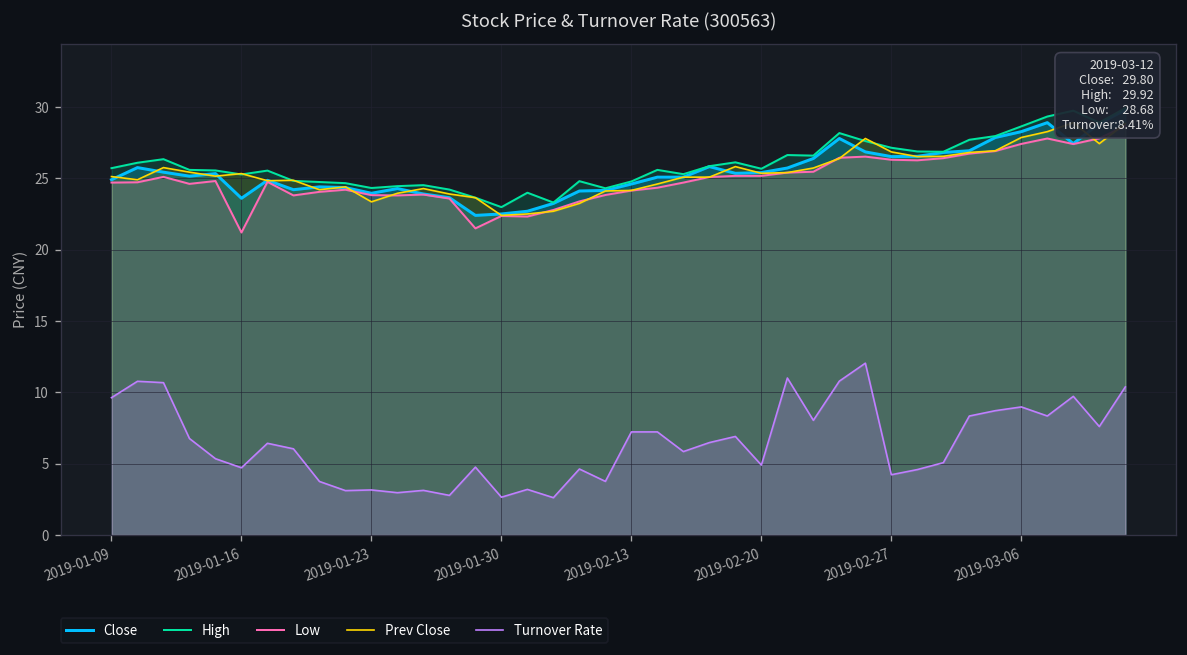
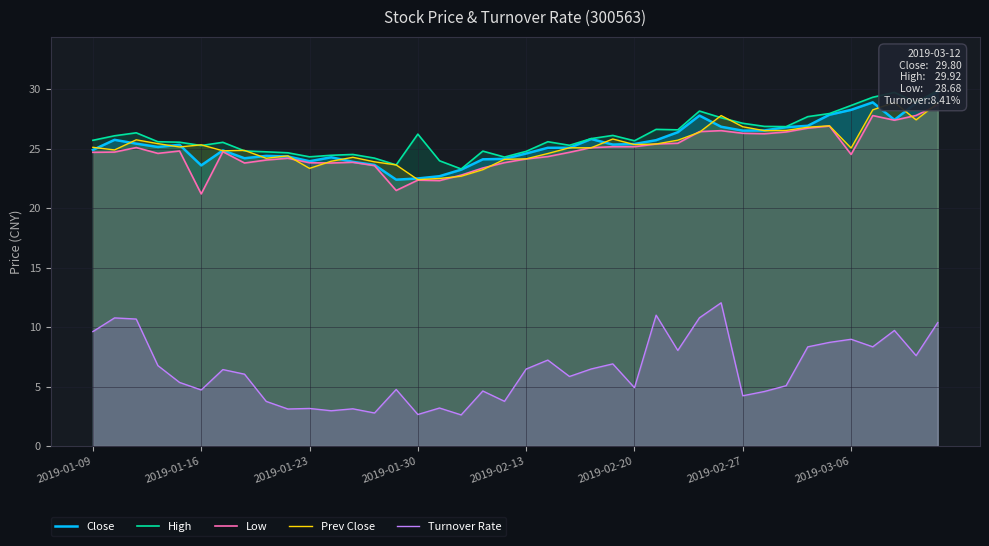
  {
    "Close": {
      "2019-01-16": 23.6,
      "2019-02-27": 26.5,
      "2019-03-06": 28.3
    },
    "High": {
      "2019-01-09": 25.7,
      "2019-01-23": 24.3,
-     "2019-01-30": 23.0,
+     "2019-01-30": 26.2,
      "2019-02-20": 25.7,
      "2019-02-27": 27.1,
      "2019-03-06": 28.6
    },
    "Low": {
      "2019-01-16": 21.2,
      "2019-02-27": 26.3,
-     "2019-03-06": 27.4
+     "2019-03-06": 24.5
    },
    "Prev Close": {
      "2019-01-09": 25.1,
      "2019-01-23": 23.4,
      "2019-02-27": 26.9,
-     "2019-03-06": 27.9
+     "2019-03-06": 25.1
    },
    "Turnover Rate": {
      "2019-01-09": 9.6,
      "2019-01-16": 4.7,
      "2019-01-23": 3.2,
      "2019-01-30": 2.6,
-     "2019-02-13": 7.2,
+     "2019-02-13": 6.5,
      "2019-02-20": 4.9,
      "2019-02-27": 4.2,
      "2019-03-06": 9.0
    }
  }
